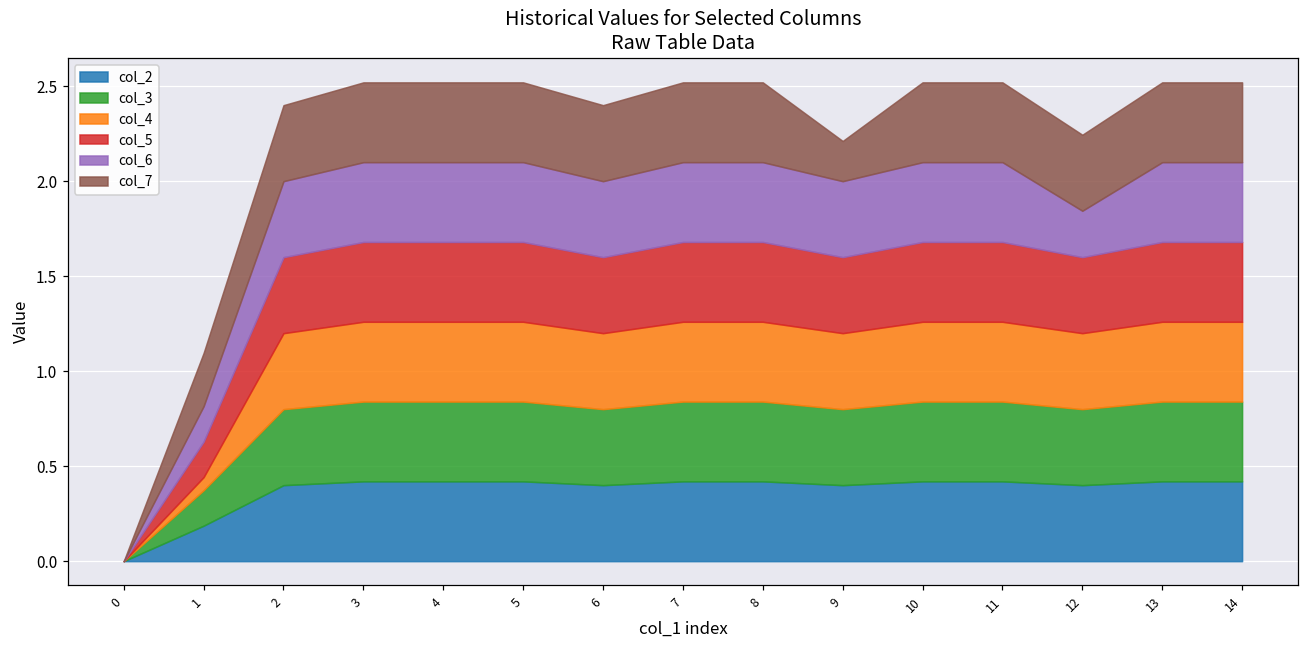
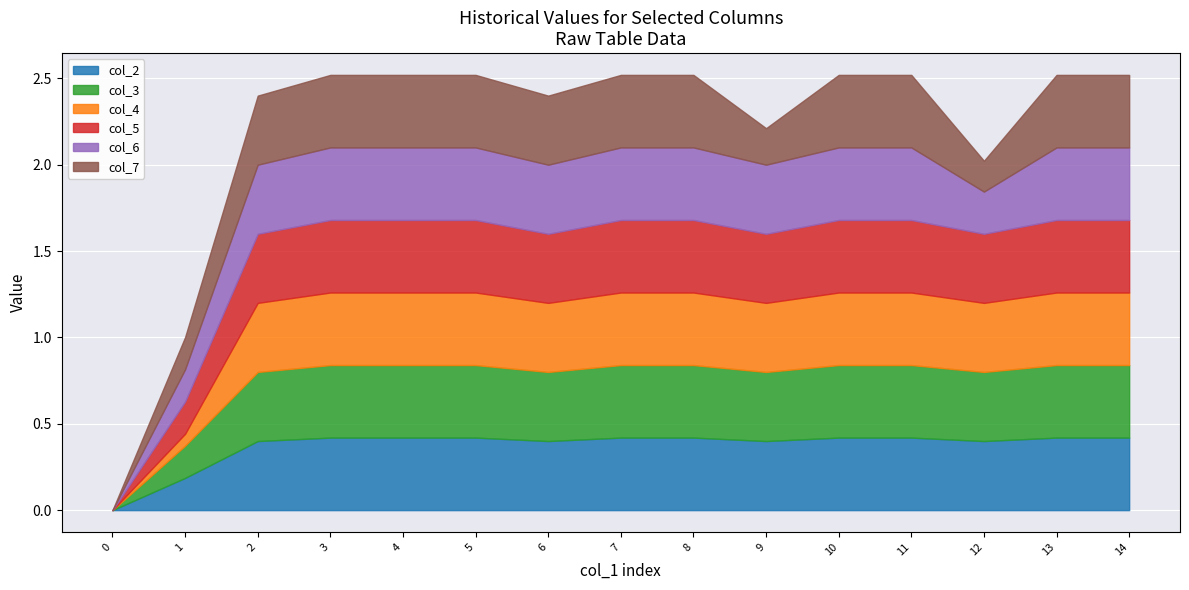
  {
    "col_2": {
      "1": 0.19,
      "2": 0.40,
      "3": 0.42,
      "4": 0.42,
      "5": 0.42,
      "6": 0.40,
      "7": 0.42,
      "8": 0.42,
      "9": 0.40,
      "10": 0.42,
      "11": 0.42,
      "12": 0.40,
      "13": 0.42,
      "14": 0.42
    },
    "col_3": {
      "1": 0.19,
      "2": 0.40,
      "3": 0.42,
      "4": 0.42,
      "5": 0.42,
      "6": 0.40,
      "7": 0.42,
      "8": 0.42,
      "9": 0.40,
      "10": 0.42,
      "11": 0.42,
      "12": 0.40,
      "13": 0.42,
      "14": 0.42
    },
    "col_4": {
      "1": 0.07,
      "2": 0.40,
      "3": 0.42,
      "4": 0.42,
      "5": 0.42,
      "6": 0.40,
      "7": 0.42,
      "8": 0.42,
      "9": 0.40,
      "10": 0.42,
      "11": 0.42,
      "12": 0.40,
      "13": 0.42,
      "14": 0.42
    },
    "col_5": {
      "1": 0.19,
      "2": 0.40,
      "3": 0.42,
      "4": 0.42,
      "5": 0.42,
      "6": 0.40,
      "7": 0.42,
      "8": 0.42,
      "9": 0.40,
      "10": 0.42,
      "11": 0.42,
      "12": 0.40,
      "13": 0.42,
      "14": 0.42
    },
    "col_6": {
      "1": 0.19,
      "2": 0.40,
      "3": 0.42,
      "4": 0.42,
      "5": 0.42,
      "6": 0.40,
      "7": 0.42,
      "8": 0.42,
      "9": 0.40,
      "10": 0.42,
      "11": 0.42,
      "12": 0.24,
      "13": 0.42,
      "14": 0.42
    },
    "col_7": {
-     "1": 0.28,
+     "1": 0.19,
      "2": 0.40,
      "3": 0.42,
      "4": 0.42,
      "5": 0.42,
      "6": 0.40,
      "7": 0.42,
      "8": 0.42,
      "9": 0.21,
      "10": 0.42,
      "11": 0.42,
-     "12": 0.40,
+     "12": 0.18,
      "13": 0.42,
      "14": 0.42
    }
  }
